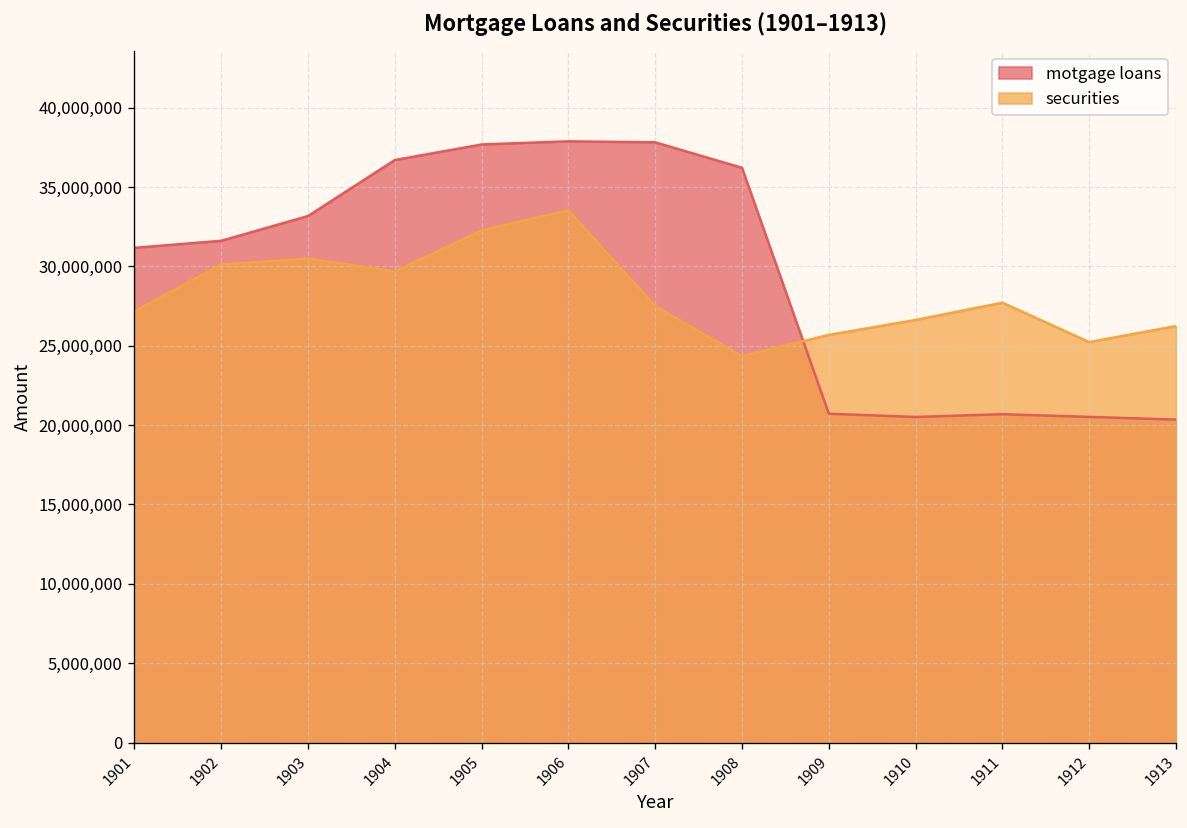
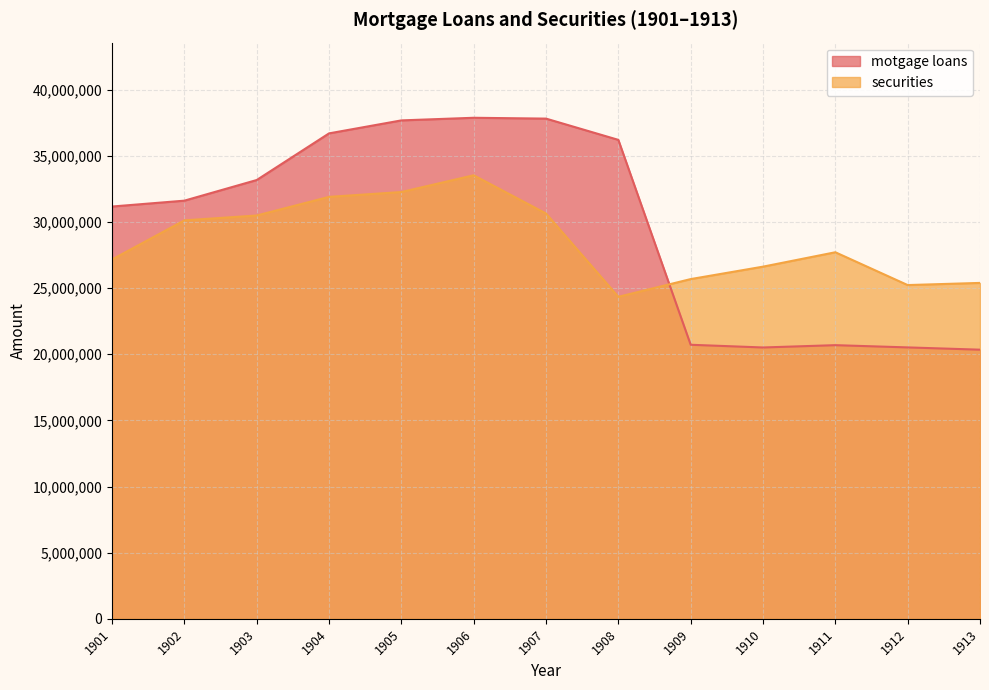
  {
    "motgage loans": {
      "1901": "31,200,000",
      "1902": "31,600,000",
      "1903": "33,200,000",
      "1904": "36,700,000",
      "1905": "37,700,000",
      "1906": "37,900,000",
      "1907": "37,800,000",
      "1908": "36,200,000",
      "1909": "20,700,000",
      "1910": "20,500,000",
      "1911": "20,700,000",
      "1912": "20,500,000",
      "1913": "20,300,000"
    },
    "securities": {
      "1901": "27,200,000",
      "1902": "30,100,000",
      "1903": "30,500,000",
-     "1904": "29,700,000",
+     "1904": "31,900,000",
      "1905": "32,300,000",
      "1906": "33,500,000",
-     "1907": "27,500,000",
+     "1907": "30,600,000",
      "1908": "24,300,000",
      "1909": "25,700,000",
      "1910": "26,600,000",
      "1911": "27,700,000",
      "1912": "25,200,000",
-     "1913": "26,200,000"
+     "1913": "25,400,000"
    }
  }
